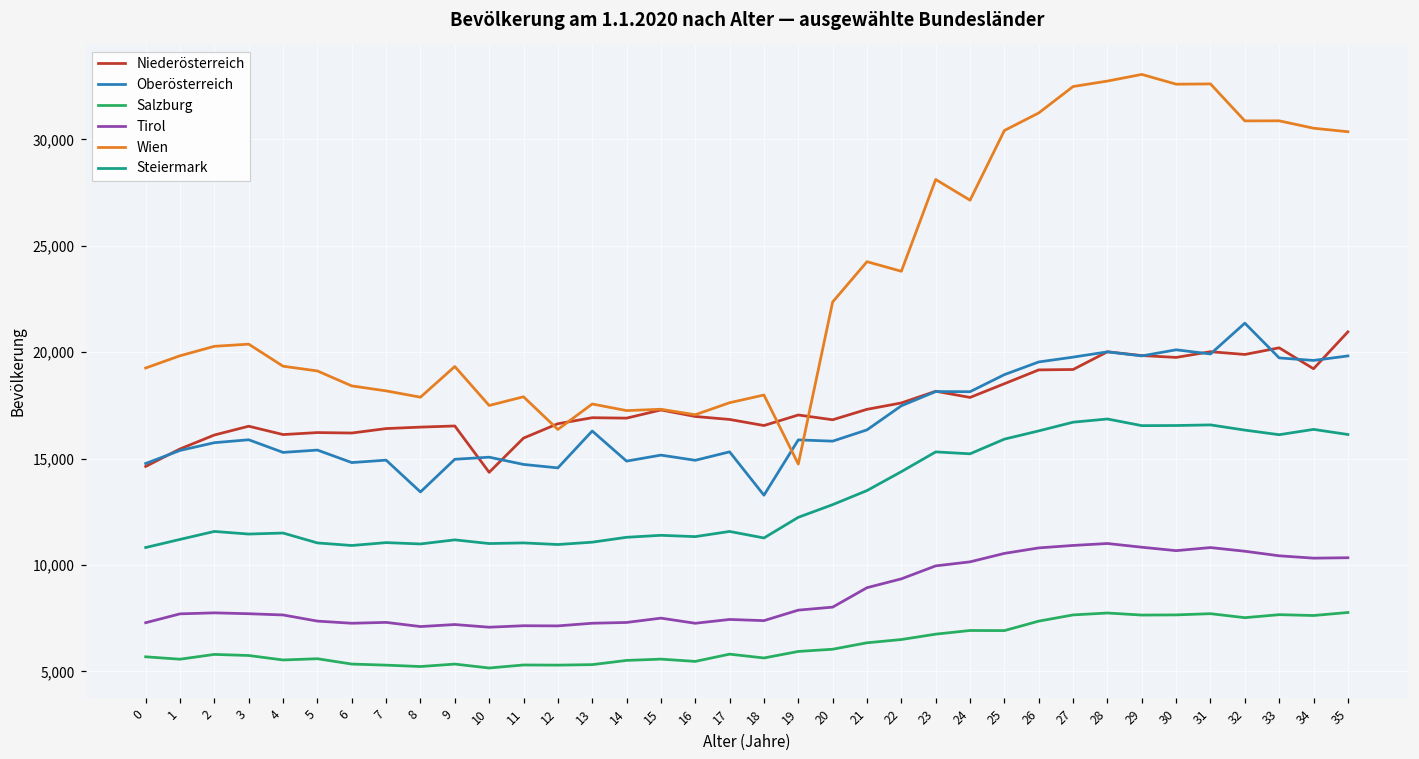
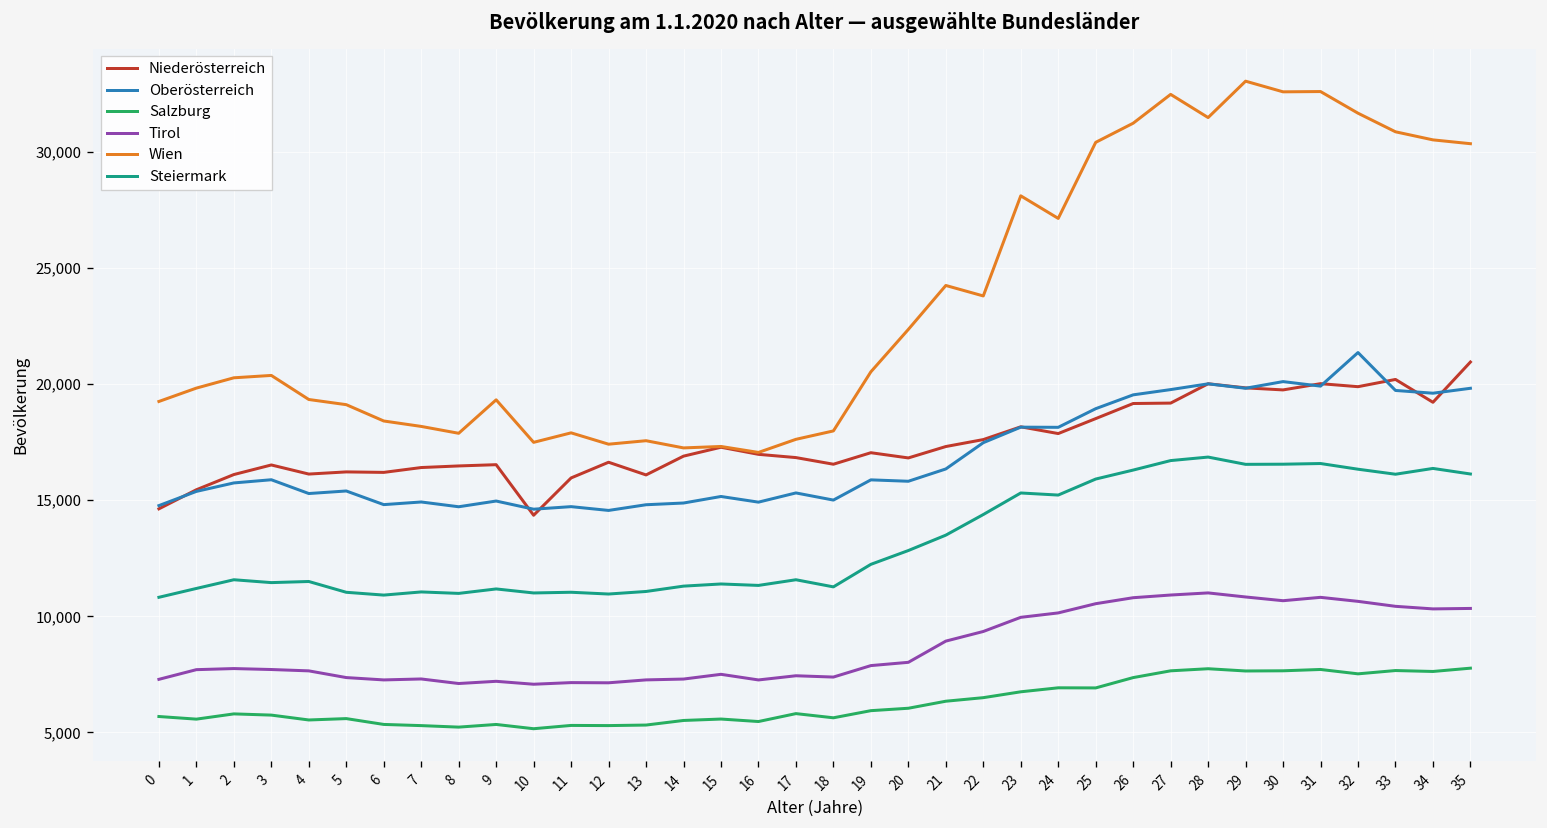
  {
    "Niederösterreich": {
      "0": "14,600",
      "2": "16,100",
      "3": "16,500",
      "4": "16,100",
      "5": "16,200",
      "6": "16,200",
      "7": "16,400",
      "8": "16,500",
      "9": "16,500",
      "10": "14,400",
      "11": "16,000",
      "12": "16,600",
-     "13": "16,900",
+     "13": "16,100",
      "14": "16,900",
      "17": "16,800",
      "18": "16,600",
      "19": "17,100",
      "20": "16,800",
      "21": "17,300",
      "22": "17,600",
      "24": "17,900",
      "25": "18,500",
      "26": "19,200",
      "27": "19,200",
      "30": "19,800",
      "32": "19,900",
      "33": "20,200",
      "34": "19,200",
      "35": "21,000"
    },
    "Oberösterreich": {
      "0": "14,800",
      "2": "15,700",
      "3": "15,900",
      "4": "15,300",
      "5": "15,400",
      "6": "14,800",
      "7": "14,900",
-     "8": "13,400",
+     "8": "14,700",
      "9": "15,000",
-     "10": "15,100",
+     "10": "14,600",
      "11": "14,700",
      "12": "14,600",
-     "13": "16,300",
+     "13": "14,800",
      "14": "14,900",
      "15": "15,200",
      "16": "14,900",
      "17": "15,300",
-     "18": "13,300",
+     "18": "15,000",
      "19": "15,900",
      "20": "15,800",
      "21": "16,400",
      "22": "17,500",
      "24": "18,100",
      "25": "18,900",
      "26": "19,500",
      "27": "19,800",
      "30": "20,100",
      "32": "21,400",
      "33": "19,700",
      "34": "19,600",
      "35": "19,800"
    },
    "Tirol": {
      "0": "7,300",
      "1": "7,700",
      "2": "7,700",
      "3": "7,700",
      "4": "7,700",
      "5": "7,400",
      "6": "7,300",
      "7": "7,300",
      "8": "7,100",
      "9": "7,200",
      "10": "7,100",
      "11": "7,100",
      "12": "7,100",
      "13": "7,300",
      "14": "7,300",
      "15": "7,500",
      "16": "7,300",
      "17": "7,400",
      "18": "7,400",
      "19": "7,900",
      "20": "8,000",
      "21": "8,900",
      "22": "9,300",
      "23": "10,000",
      "24": "10,100",
      "25": "10,500",
      "26": "10,800",
      "27": "10,900",
      "28": "11,000",
      "29": "10,800",
      "30": "10,700",
      "31": "10,800",
      "32": "10,600",
      "33": "10,400",
      "34": "10,300",
      "35": "10,300"
    },
    "Wien": {
      "0": "19,300",
      "1": "19,800",
      "2": "20,300",
      "3": "20,400",
      "4": "19,300",
      "5": "19,100",
      "6": "18,400",
      "7": "18,200",
      "8": "17,900",
      "9": "19,300",
      "10": "17,500",
      "11": "17,900",
-     "12": "16,400",
+     "12": "17,400",
      "13": "17,600",
      "14": "17,300",
      "17": "17,600",
      "18": "18,000",
-     "19": "14,700",
+     "19": "20,500",
      "20": "22,400",
      "21": "24,300",
      "22": "23,800",
      "23": "28,100",
      "24": "27,100",
      "25": "30,400",
      "26": "31,200",
      "27": "32,500",
-     "28": "32,700",
+     "28": "31,500",
      "29": "33,100",
      "30": "32,600",
      "31": "32,600",
-     "32": "30,900",
+     "32": "31,700",
      "33": "30,900",
      "34": "30,500",
      "35": "30,400"
    }
  }
